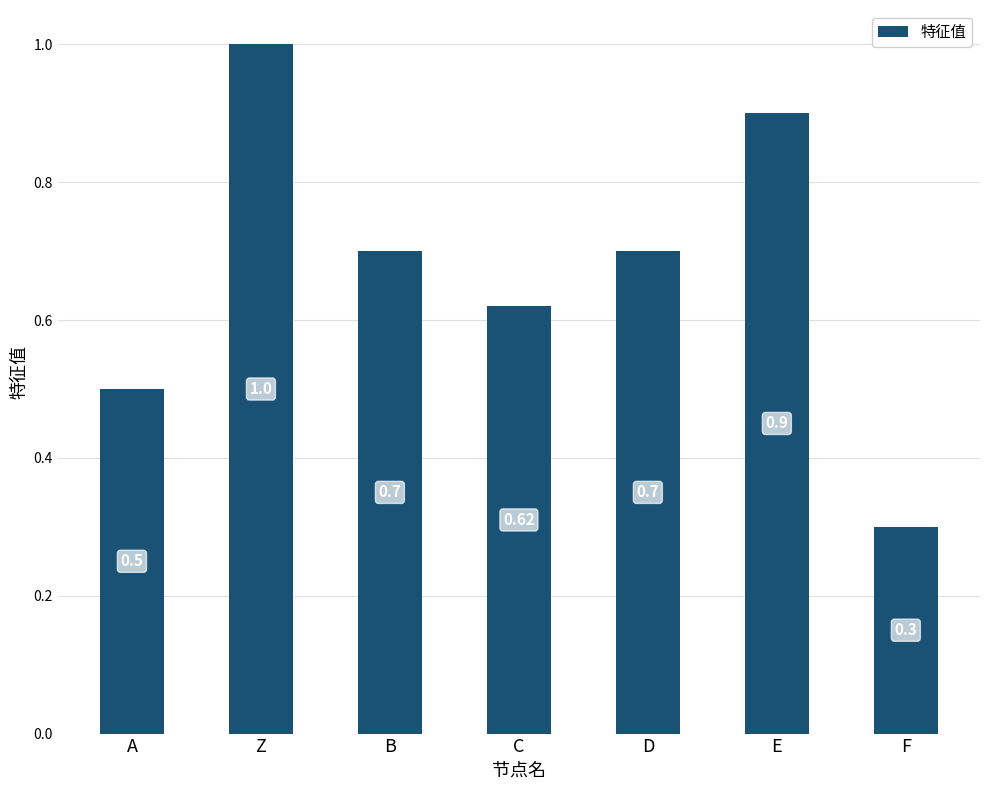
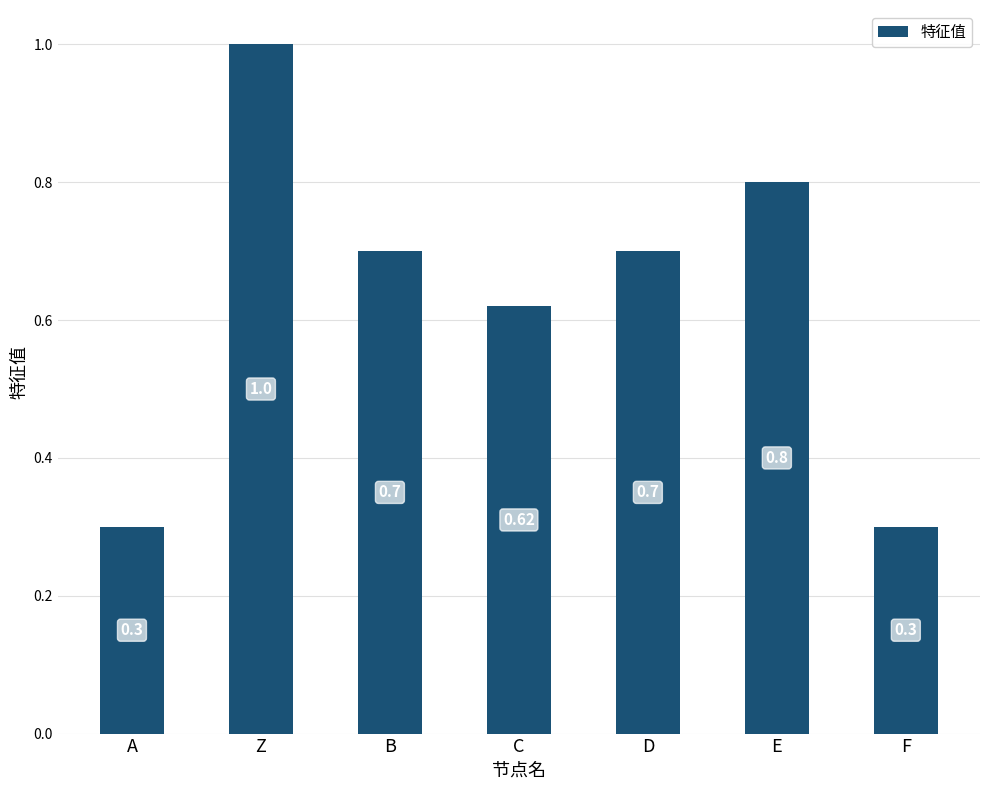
  {
-   "A": 0.5,
-   "E": 0.9
+   "A": 0.3,
+   "E": 0.8
  }
